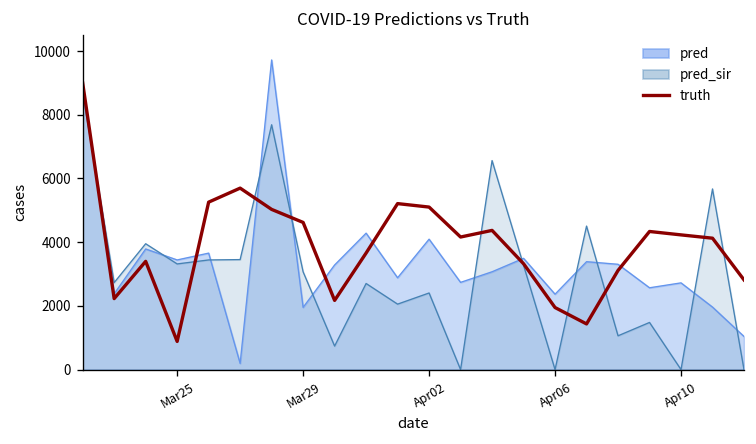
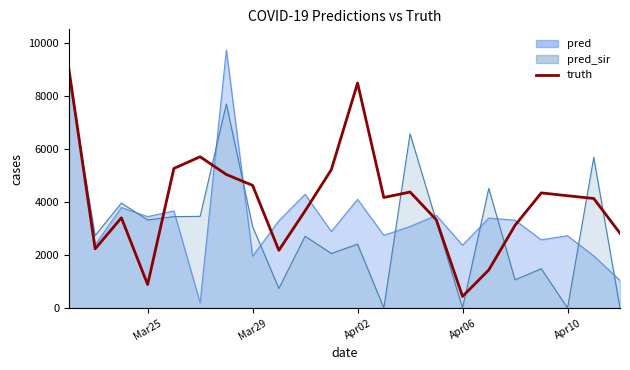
  {
    "truth": {
      "Mar25": 900,
      "Mar29": 4600,
-     "Apr02": 5100,
-     "Apr06": 1900,
+     "Apr02": 8500,
+     "Apr06": 400,
      "Apr10": 4200
    }
  }
